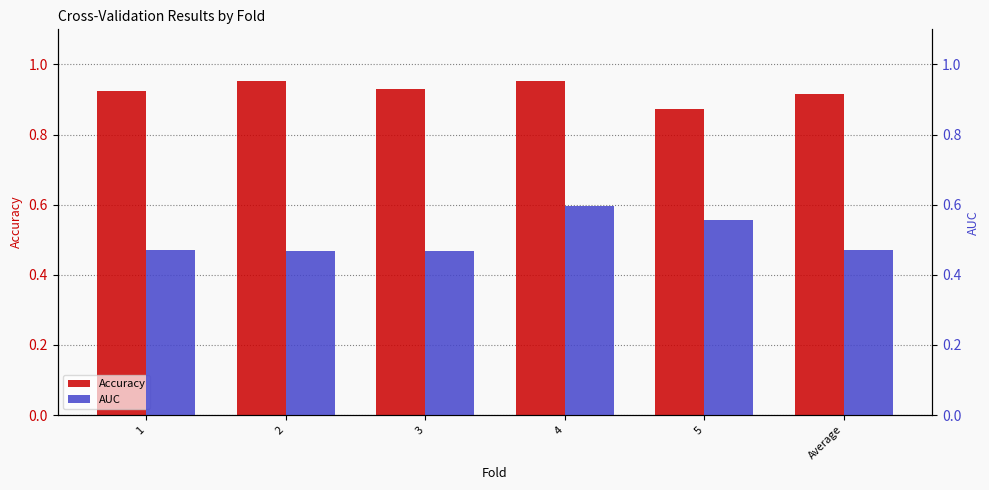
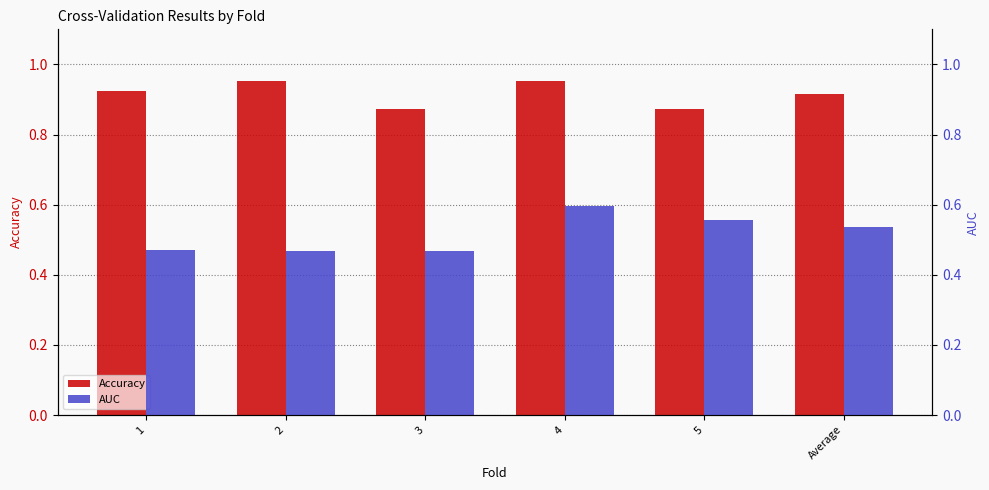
  {
    "Accuracy": {
      "1": 0.92,
      "2": 0.95,
-     "3": 0.93,
+     "3": 0.87,
      "4": 0.95,
      "5": 0.87,
      "Average": 0.92
    },
    "AUC": {
      "1": 0.47,
      "2": 0.47,
      "3": 0.47,
      "4": 0.60,
      "5": 0.56,
-     "Average": 0.47
+     "Average": 0.54
    }
  }
